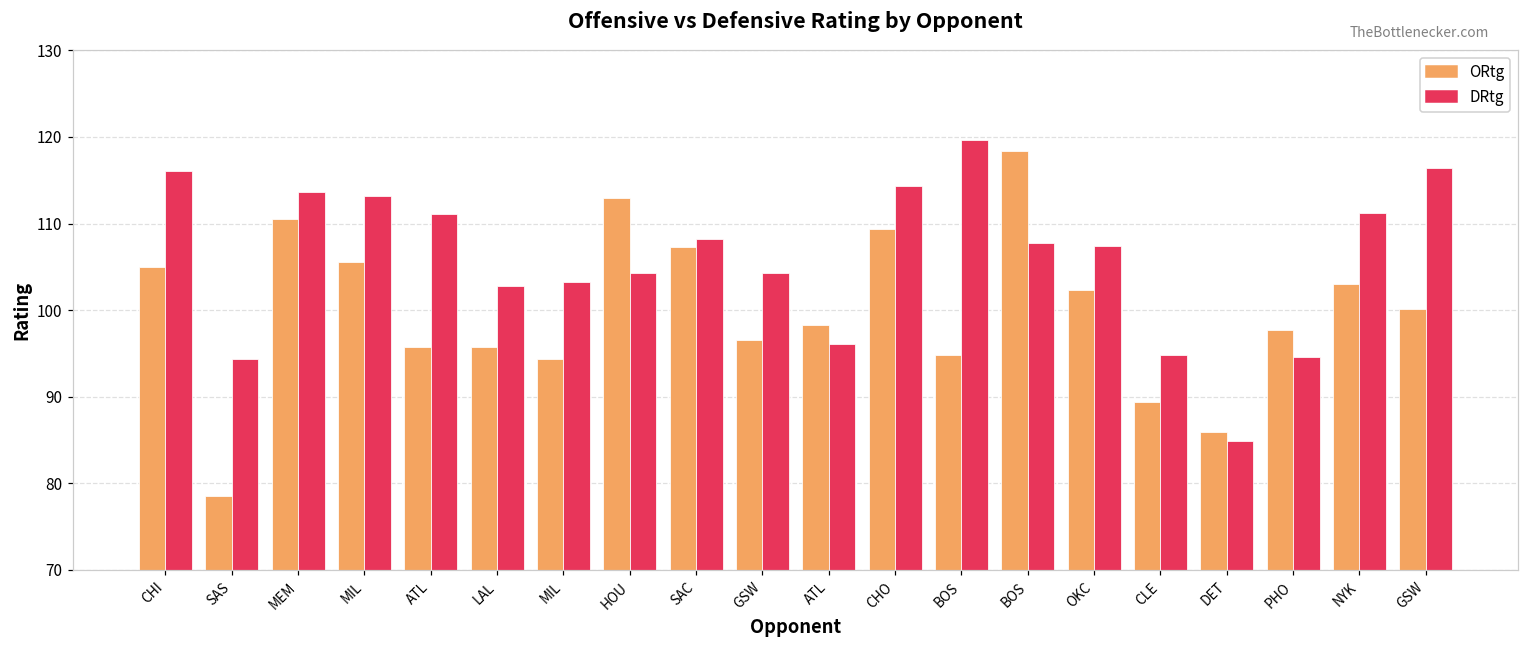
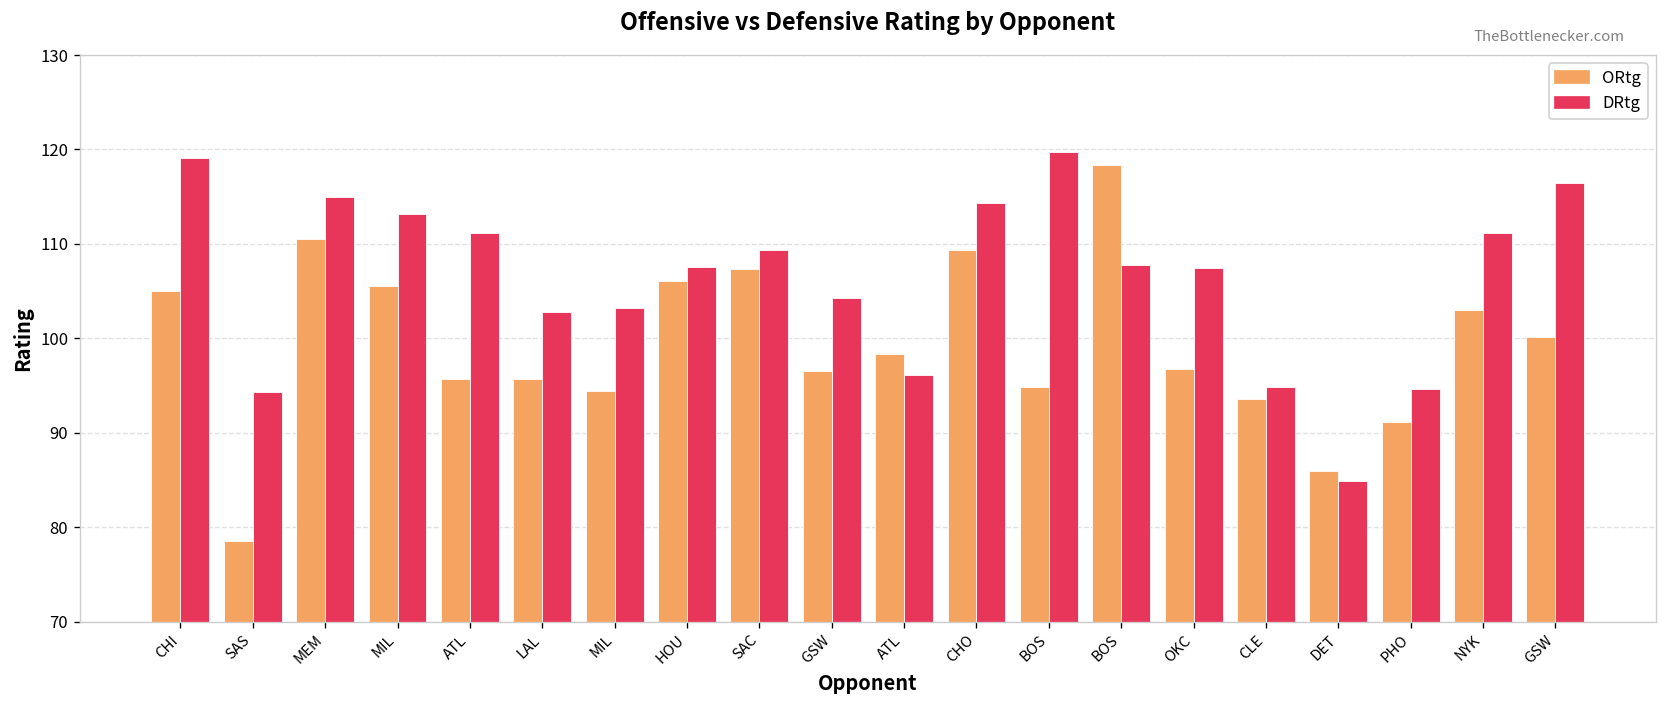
  {
    "ORtg": {
      "CHI": 105,
      "SAS": 79,
      "MEM": 111,
      "LAL": 96,
-     "HOU": 113,
+     "HOU": 106,
      "SAC": 107,
      "CHO": 109,
-     "OKC": 102,
-     "CLE": 89,
+     "OKC": 97,
+     "CLE": 94,
      "DET": 86,
-     "PHO": 98,
+     "PHO": 91,
      "NYK": 103
    },
    "DRtg": {
-     "CHI": 116,
+     "CHI": 119,
      "SAS": 94,
-     "MEM": 114,
+     "MEM": 115,
      "LAL": 103,
-     "HOU": 104,
-     "SAC": 108,
+     "HOU": 108,
+     "SAC": 109,
      "CHO": 114,
      "OKC": 107,
      "CLE": 95,
      "DET": 85,
      "PHO": 95,
      "NYK": 111
    }
  }
